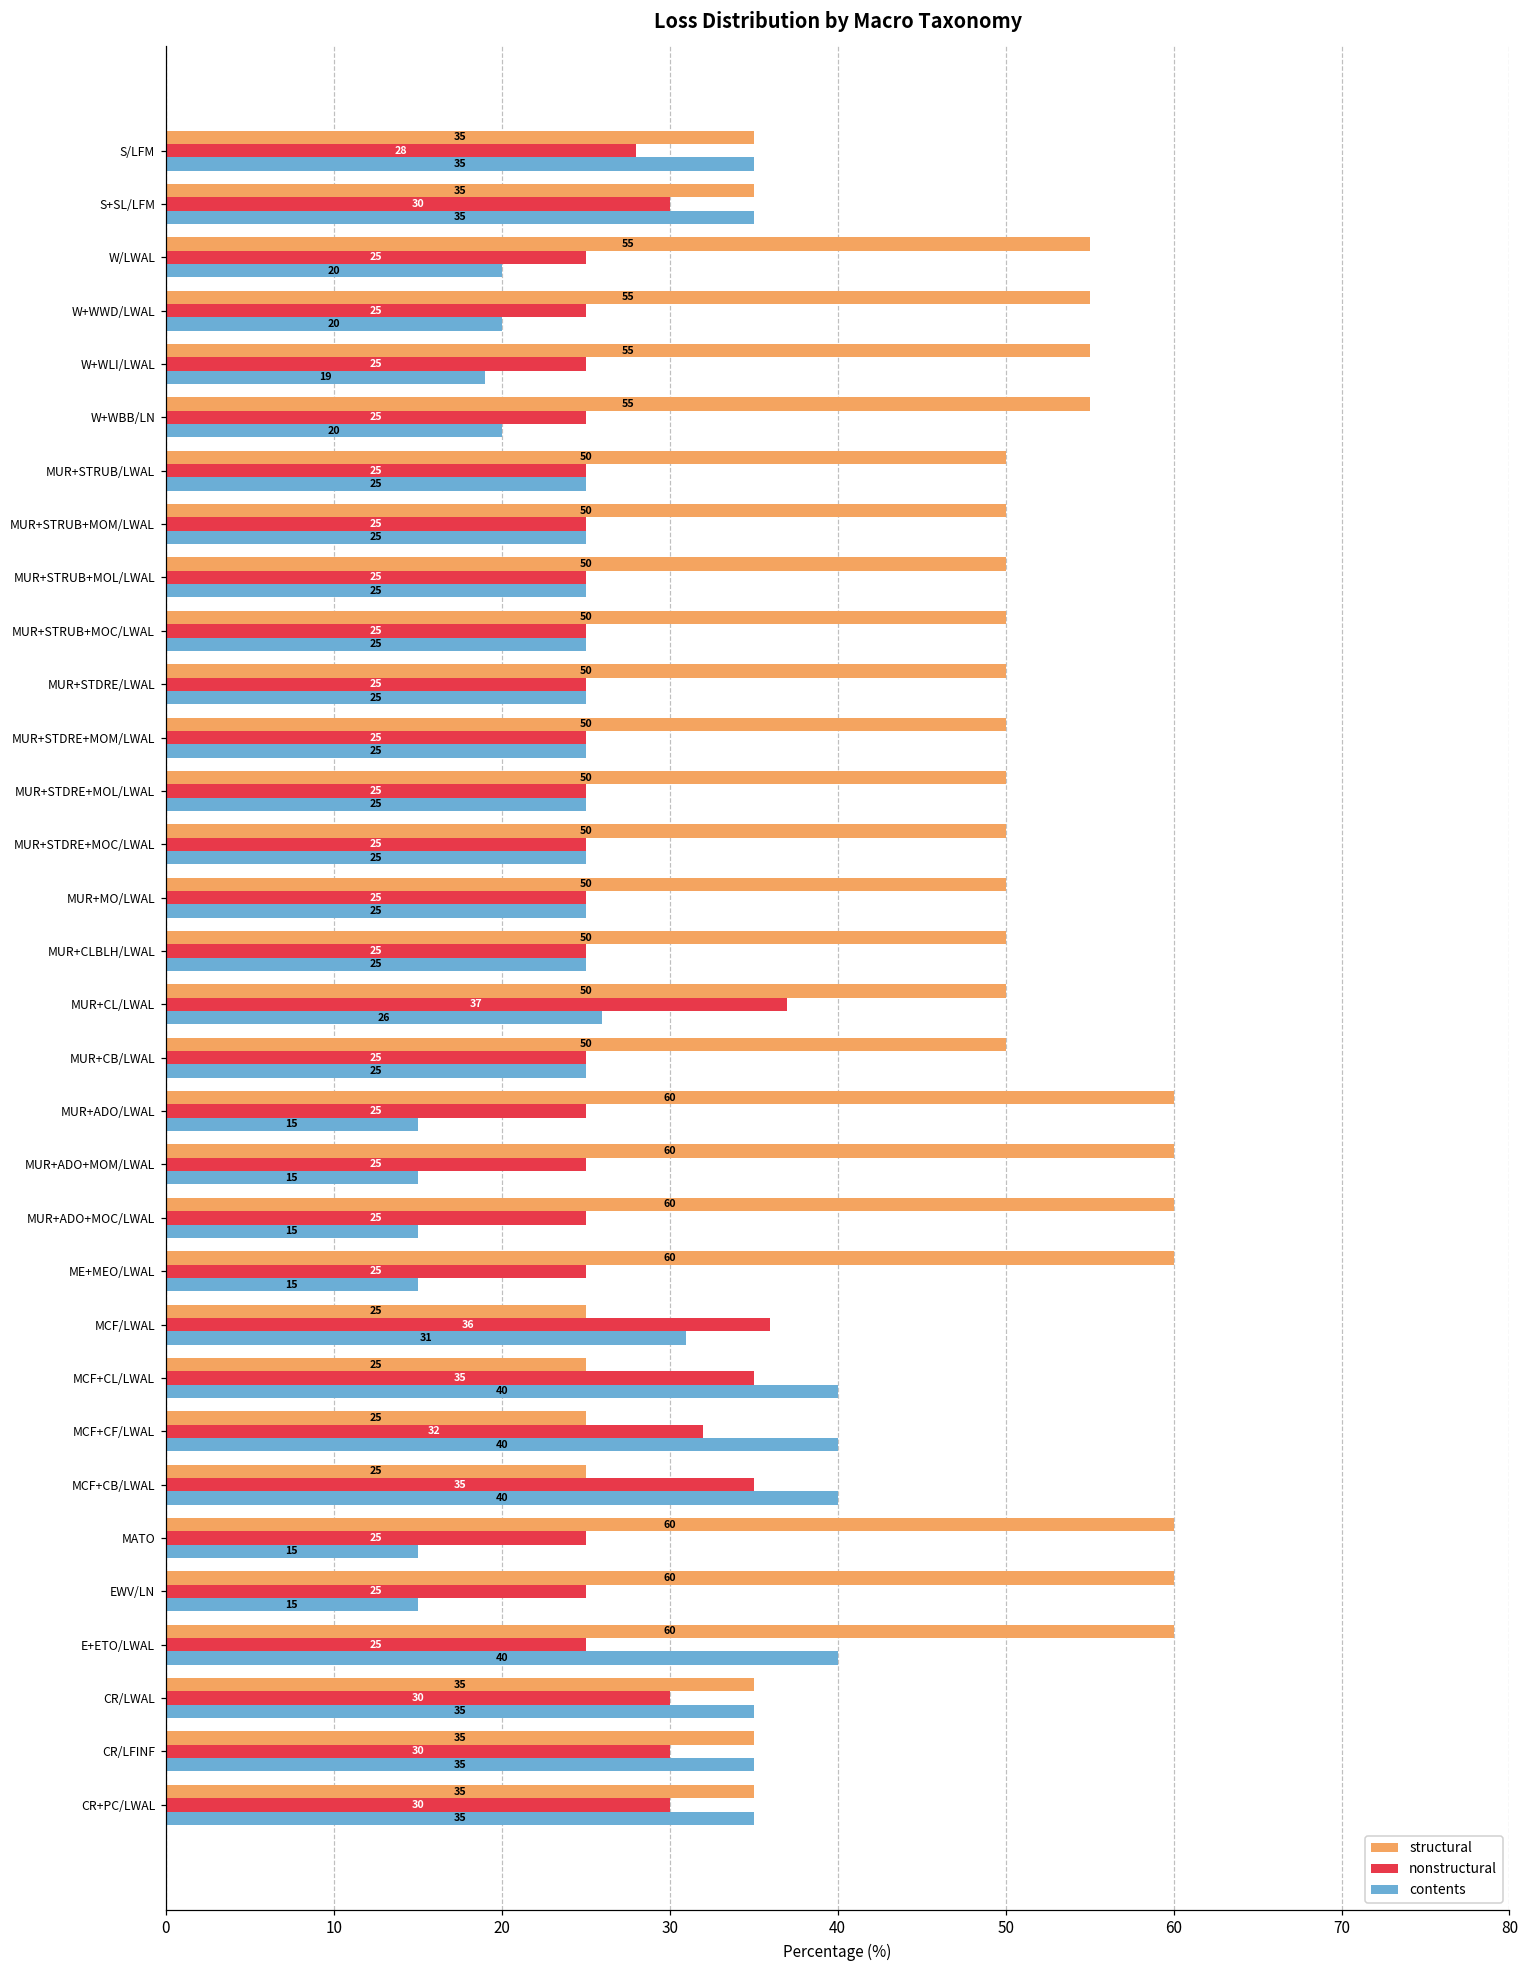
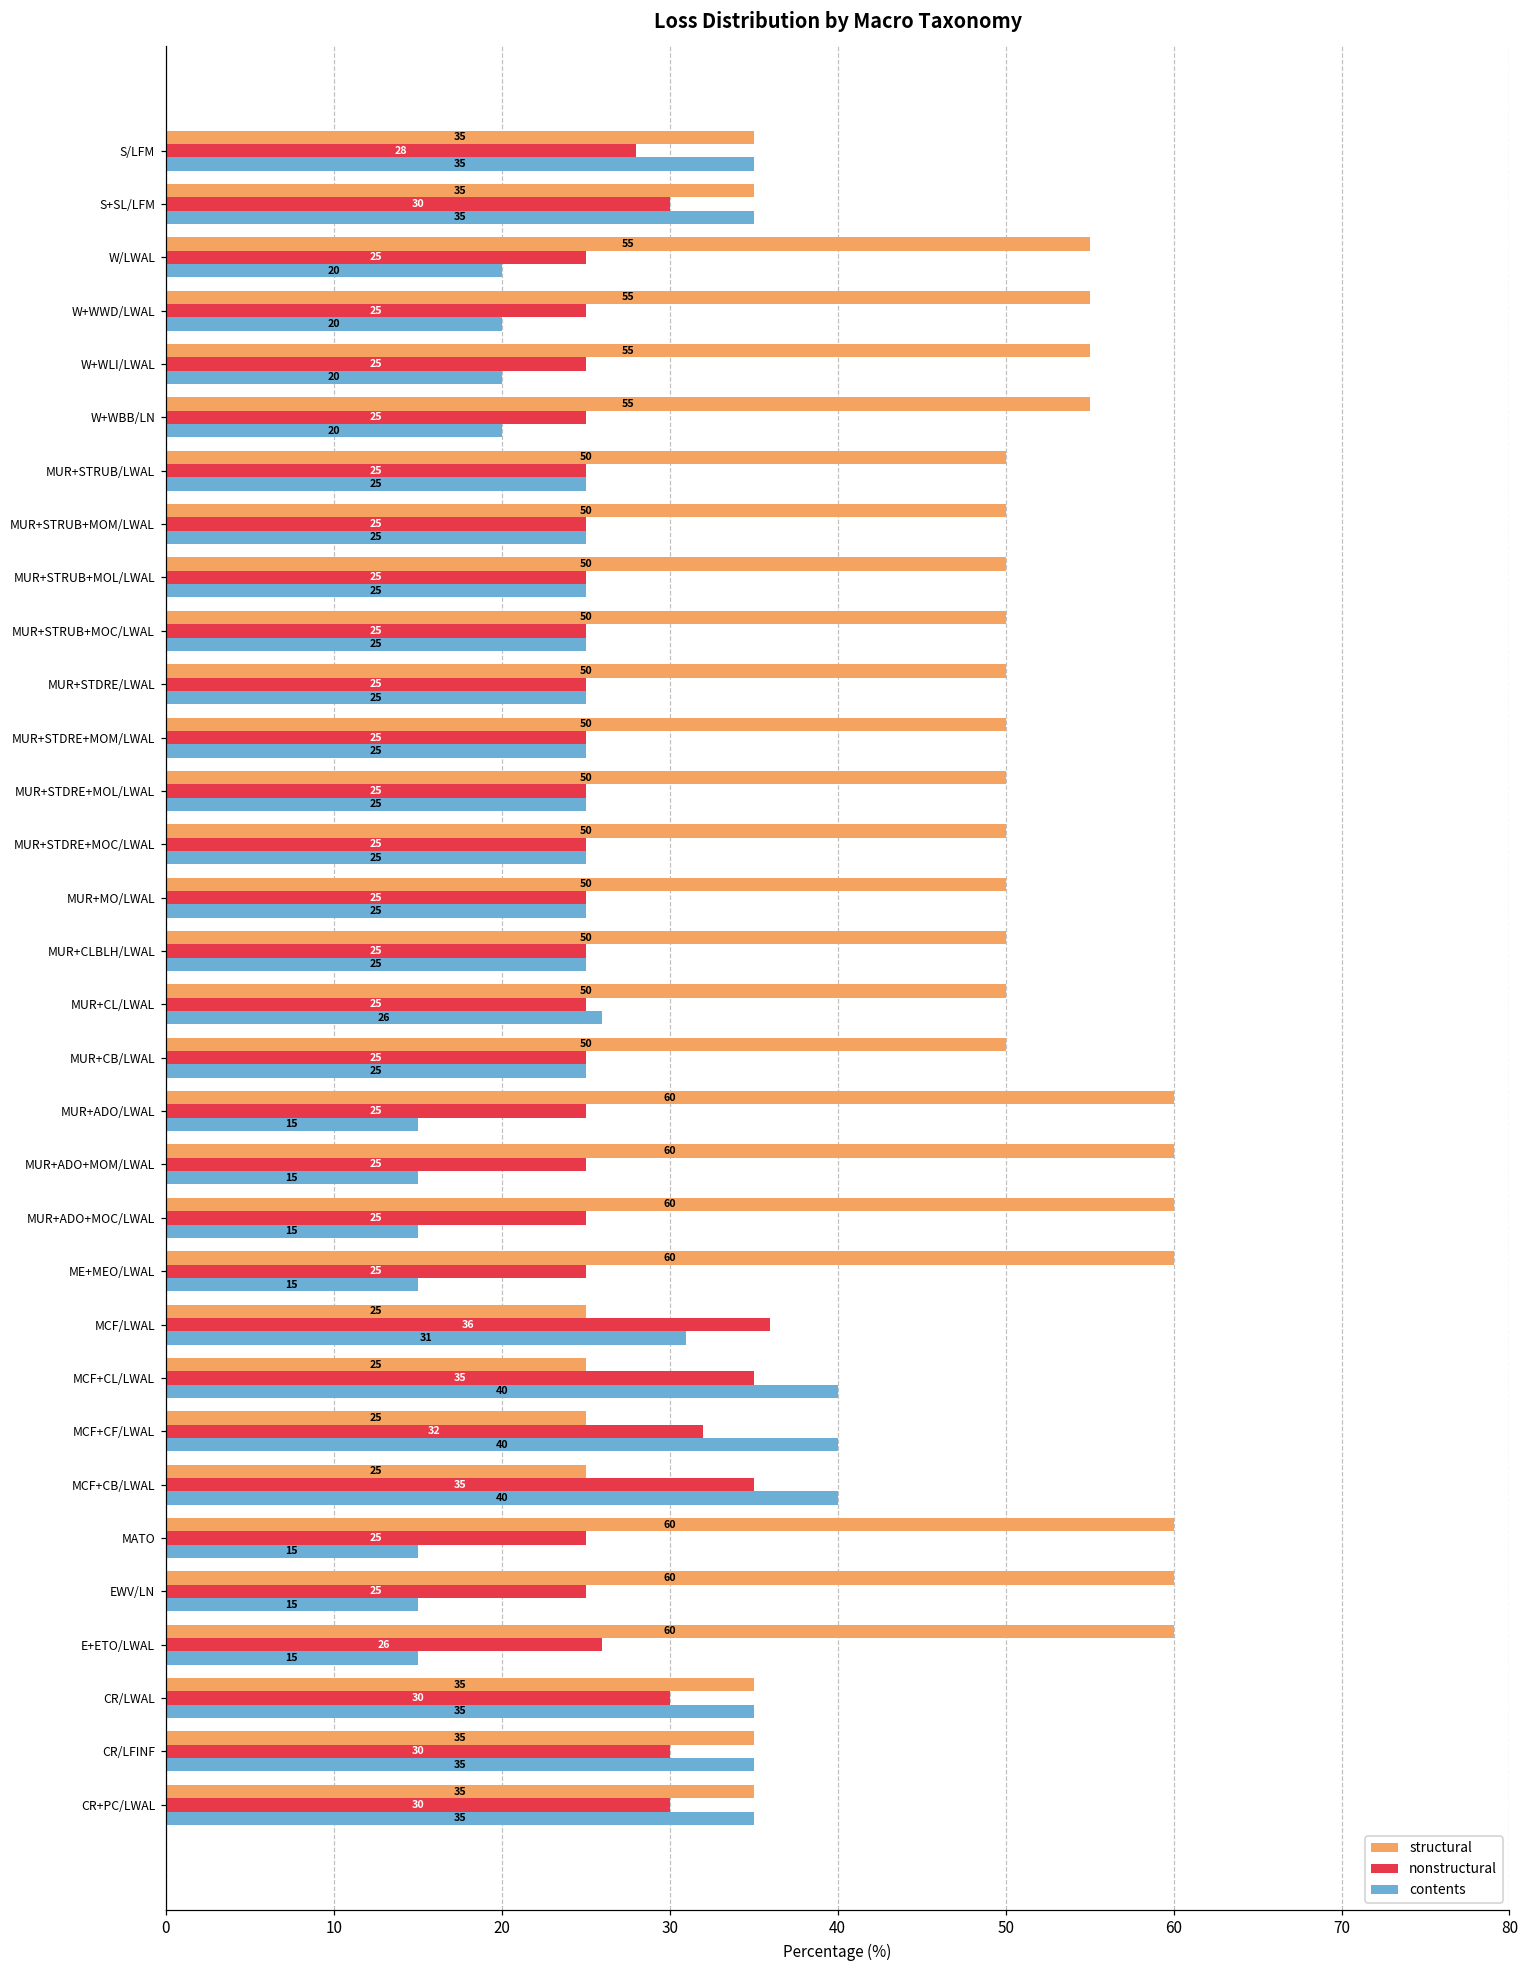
  {
    "structural": {
      "S/LFM": 35,
      "S+SL/LFM": 35,
      "W/LWAL": 55,
      "W+WWD/LWAL": 55,
      "W+WLI/LWAL": 55,
      "W+WBB/LN": 55,
      "MUR+STRUB/LWAL": 50,
      "MUR+STRUB+MOM/LWAL": 50,
      "MUR+STRUB+MOL/LWAL": 50,
      "MUR+STRUB+MOC/LWAL": 50,
      "MUR+STDRE/LWAL": 50,
      "MUR+STDRE+MOM/LWAL": 50,
      "MUR+STDRE+MOL/LWAL": 50,
      "MUR+STDRE+MOC/LWAL": 50,
      "MUR+MO/LWAL": 50,
      "MUR+CLBLH/LWAL": 50,
      "MUR+CL/LWAL": 50,
      "MUR+CB/LWAL": 50,
      "MUR+ADO/LWAL": 60,
      "MUR+ADO+MOM/LWAL": 60,
      "MUR+ADO+MOC/LWAL": 60,
      "ME+MEO/LWAL": 60,
      "MCF/LWAL": 25,
      "MCF+CL/LWAL": 25,
      "MCF+CF/LWAL": 25,
      "MCF+CB/LWAL": 25,
      "MATO": 60,
      "EWV/LN": 60,
      "E+ETO/LWAL": 60,
      "CR/LWAL": 35,
      "CR/LFINF": 35,
      "CR+PC/LWAL": 35
    },
    "nonstructural": {
      "S/LFM": 28,
      "S+SL/LFM": 30,
      "W/LWAL": 25,
      "W+WWD/LWAL": 25,
      "W+WLI/LWAL": 25,
      "W+WBB/LN": 25,
      "MUR+STRUB/LWAL": 25,
      "MUR+STRUB+MOM/LWAL": 25,
      "MUR+STRUB+MOL/LWAL": 25,
      "MUR+STRUB+MOC/LWAL": 25,
      "MUR+STDRE/LWAL": 25,
      "MUR+STDRE+MOM/LWAL": 25,
      "MUR+STDRE+MOL/LWAL": 25,
      "MUR+STDRE+MOC/LWAL": 25,
      "MUR+MO/LWAL": 25,
      "MUR+CLBLH/LWAL": 25,
-     "MUR+CL/LWAL": 37,
+     "MUR+CL/LWAL": 25,
      "MUR+CB/LWAL": 25,
      "MUR+ADO/LWAL": 25,
      "MUR+ADO+MOM/LWAL": 25,
      "MUR+ADO+MOC/LWAL": 25,
      "ME+MEO/LWAL": 25,
      "MCF/LWAL": 36,
      "MCF+CL/LWAL": 35,
      "MCF+CF/LWAL": 32,
      "MCF+CB/LWAL": 35,
      "MATO": 25,
      "EWV/LN": 25,
-     "E+ETO/LWAL": 25,
+     "E+ETO/LWAL": 26,
      "CR/LWAL": 30,
      "CR/LFINF": 30,
      "CR+PC/LWAL": 30
    },
    "contents": {
      "S/LFM": 35,
      "S+SL/LFM": 35,
      "W/LWAL": 20,
      "W+WWD/LWAL": 20,
-     "W+WLI/LWAL": 19,
+     "W+WLI/LWAL": 20,
      "W+WBB/LN": 20,
      "MUR+STRUB/LWAL": 25,
      "MUR+STRUB+MOM/LWAL": 25,
      "MUR+STRUB+MOL/LWAL": 25,
      "MUR+STRUB+MOC/LWAL": 25,
      "MUR+STDRE/LWAL": 25,
      "MUR+STDRE+MOM/LWAL": 25,
      "MUR+STDRE+MOL/LWAL": 25,
      "MUR+STDRE+MOC/LWAL": 25,
      "MUR+MO/LWAL": 25,
      "MUR+CLBLH/LWAL": 25,
      "MUR+CL/LWAL": 26,
      "MUR+CB/LWAL": 25,
      "MUR+ADO/LWAL": 15,
      "MUR+ADO+MOM/LWAL": 15,
      "MUR+ADO+MOC/LWAL": 15,
      "ME+MEO/LWAL": 15,
      "MCF/LWAL": 31,
      "MCF+CL/LWAL": 40,
      "MCF+CF/LWAL": 40,
      "MCF+CB/LWAL": 40,
      "MATO": 15,
      "EWV/LN": 15,
-     "E+ETO/LWAL": 40,
+     "E+ETO/LWAL": 15,
      "CR/LWAL": 35,
      "CR/LFINF": 35,
      "CR+PC/LWAL": 35
    }
  }
